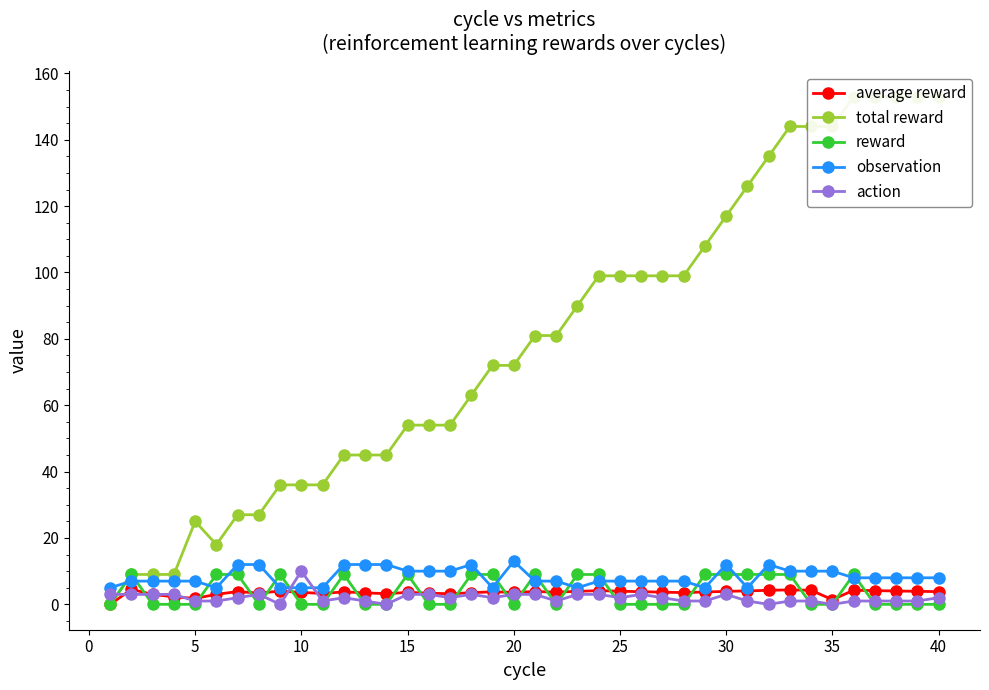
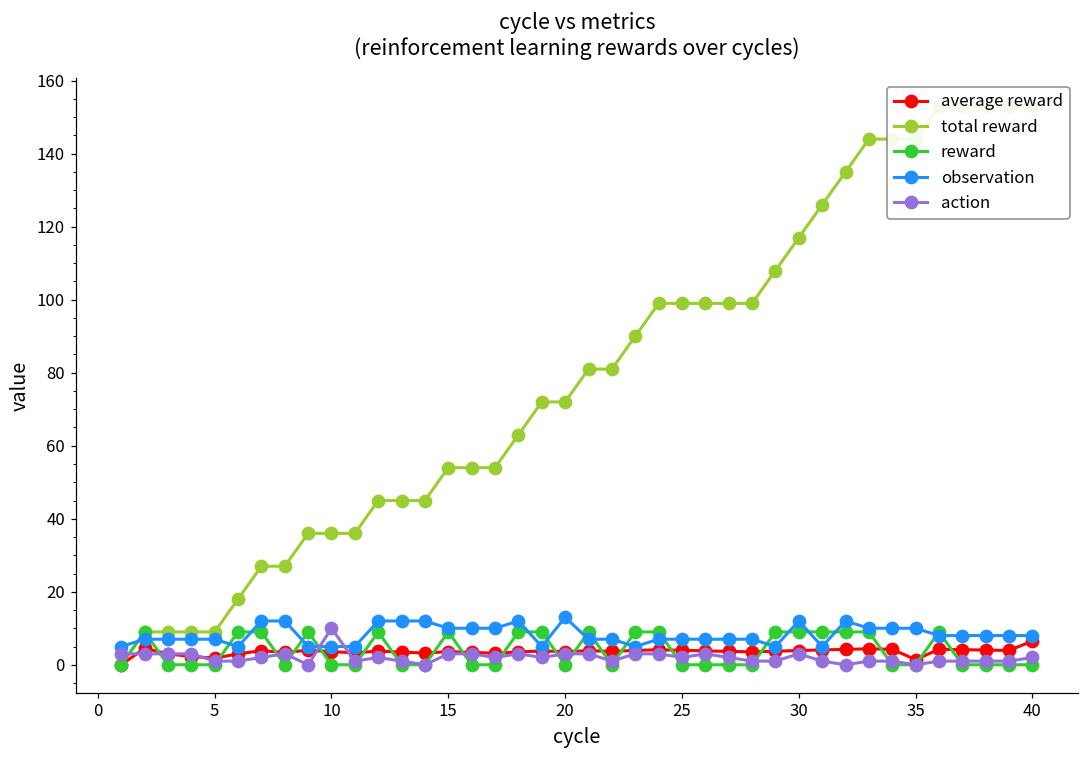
  {
    "average reward": {
      "5": 2,
      "10": 4,
      "25": 4,
      "30": 4,
      "35": 1,
-     "40": 4
+     "40": 7
    },
    "total reward": {
-     "5": 25,
+     "5": 9,
      "10": 36,
      "15": 54,
      "20": 72,
      "25": 99,
      "30": 117
    },
    "reward": {
      "5": 0,
      "10": 0,
      "15": 9,
      "20": 0,
      "25": 0,
      "30": 9,
      "40": 0
    },
    "observation": {
      "5": 7,
      "10": 5,
      "15": 10,
      "20": 13,
      "25": 7,
      "30": 12,
      "35": 10,
      "40": 8
    },
    "action": {
      "5": 1,
      "10": 10,
      "25": 2,
      "30": 3,
      "40": 2
    }
  }
